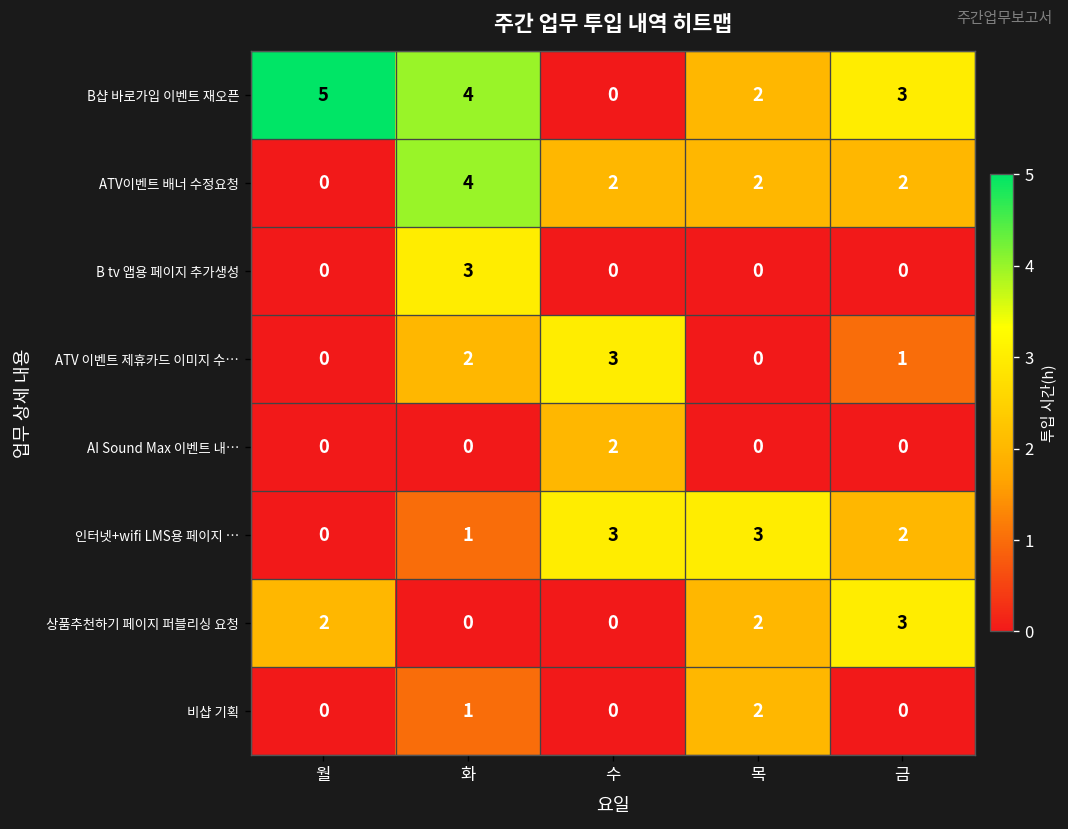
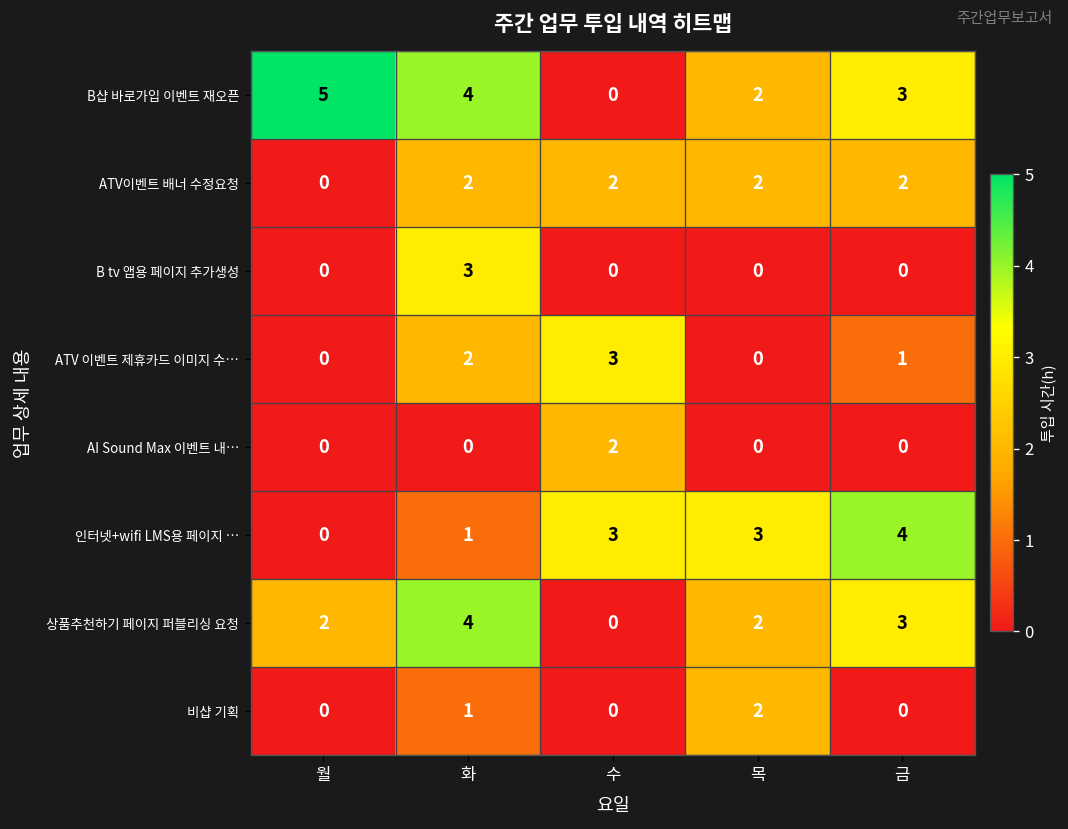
  {
    "B샵 바로가입 이벤트 재오픈": {
      "월": 5,
      "화": 4,
      "수": 0,
      "목": 2,
      "금": 3
    },
    "ATV이벤트 배너 수정요청": {
      "월": 0,
-     "화": 4,
+     "화": 2,
      "수": 2,
      "목": 2,
      "금": 2
    },
    "B tv 앱용 페이지 추가생성": {
      "월": 0,
      "화": 3,
      "수": 0,
      "목": 0,
      "금": 0
    },
    "ATV 이벤트 제휴카드 이미지 수…": {
      "월": 0,
      "화": 2,
      "수": 3,
      "목": 0,
      "금": 1
    },
    "AI Sound Max 이벤트 내…": {
      "월": 0,
      "화": 0,
      "수": 2,
      "목": 0,
      "금": 0
    },
    "인터넷+wifi LMS용 페이지 …": {
      "월": 0,
      "화": 1,
      "수": 3,
      "목": 3,
-     "금": 2
+     "금": 4
    },
    "상품추천하기 페이지 퍼블리싱 요청": {
      "월": 2,
-     "화": 0,
+     "화": 4,
      "수": 0,
      "목": 2,
      "금": 3
    },
    "비샵 기획": {
      "월": 0,
      "화": 1,
      "수": 0,
      "목": 2,
      "금": 0
    }
  }
